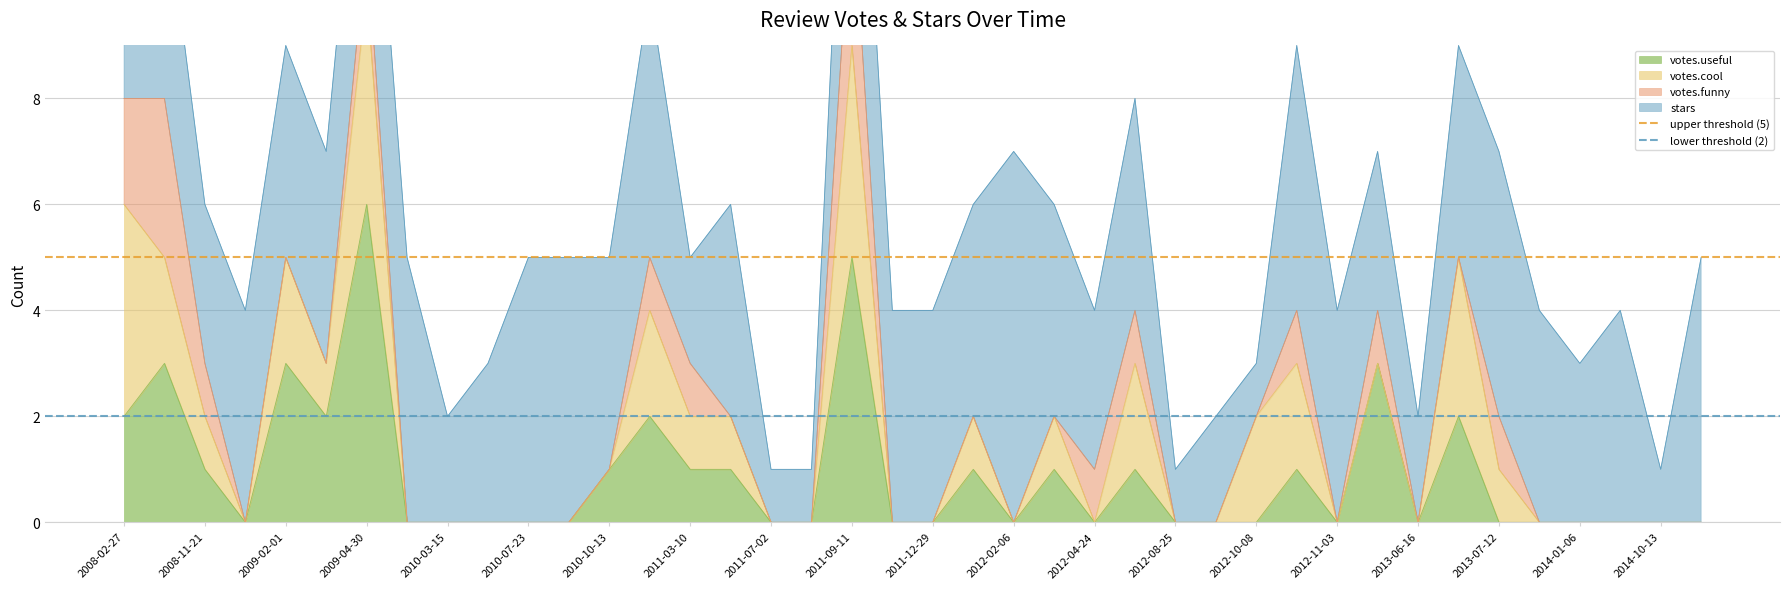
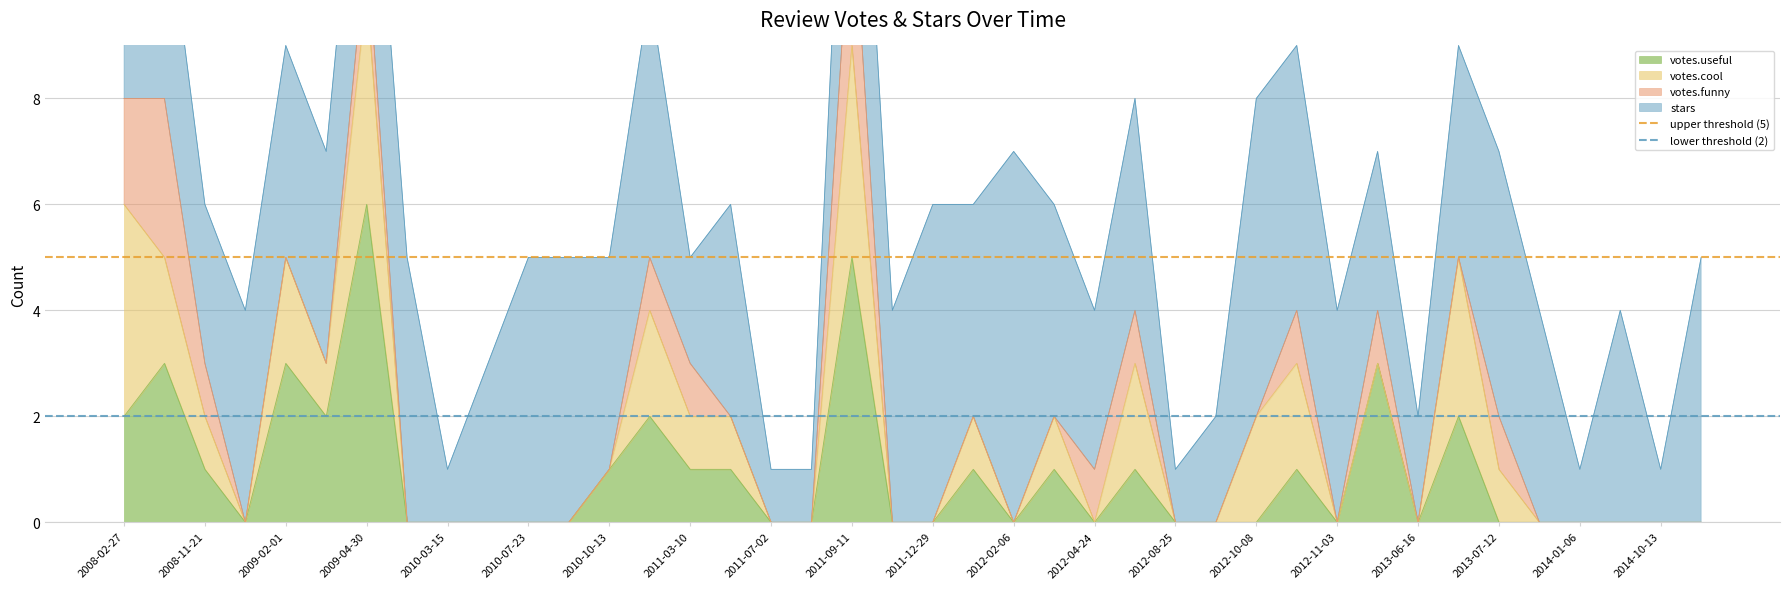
  {
    "votes.useful": {
      "2008-02-27": 2,
      "2008-11-21": 1,
      "2009-02-01": 3,
      "2009-04-30": 6,
      "2011-03-10": 1,
      "2011-09-11": 5,
      "2012-10-08": 0,
      "2013-07-12": 0
    },
    "stars": {
      "2008-11-21": 3,
      "2009-02-01": 4,
-     "2010-03-15": 2,
+     "2010-03-15": 1,
      "2010-07-23": 5,
      "2010-10-13": 4,
      "2011-03-10": 2,
      "2011-07-02": 1,
-     "2011-12-29": 4,
+     "2011-12-29": 6,
      "2012-02-06": 7,
      "2012-04-24": 3,
      "2012-08-25": 1,
-     "2012-10-08": 1,
+     "2012-10-08": 6,
      "2012-11-03": 4,
      "2013-06-16": 2,
      "2013-07-12": 5,
-     "2014-01-06": 3,
+     "2014-01-06": 1,
      "2014-10-13": 1
    }
  }
